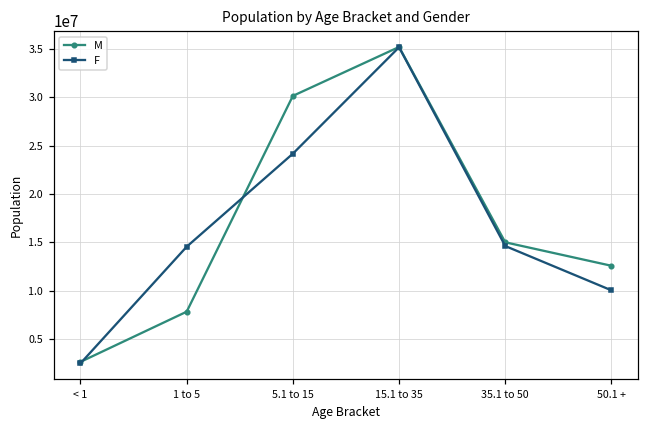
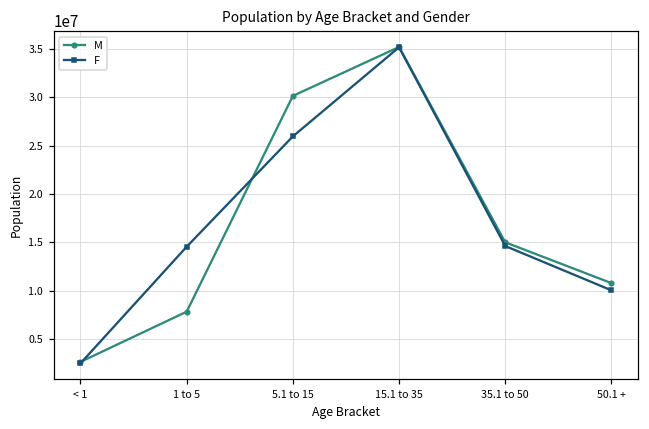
  {
    "M": {
      "1 to 5": 8000000,
      "5.1 to 15": 30000000,
      "35.1 to 50": 15000000,
-     "50.1 +": 13000000
+     "50.1 +": 11000000
    },
    "F": {
      "1 to 5": 15000000,
-     "5.1 to 15": 24000000,
+     "5.1 to 15": 26000000,
      "35.1 to 50": 15000000,
      "50.1 +": 10000000
    }
  }
